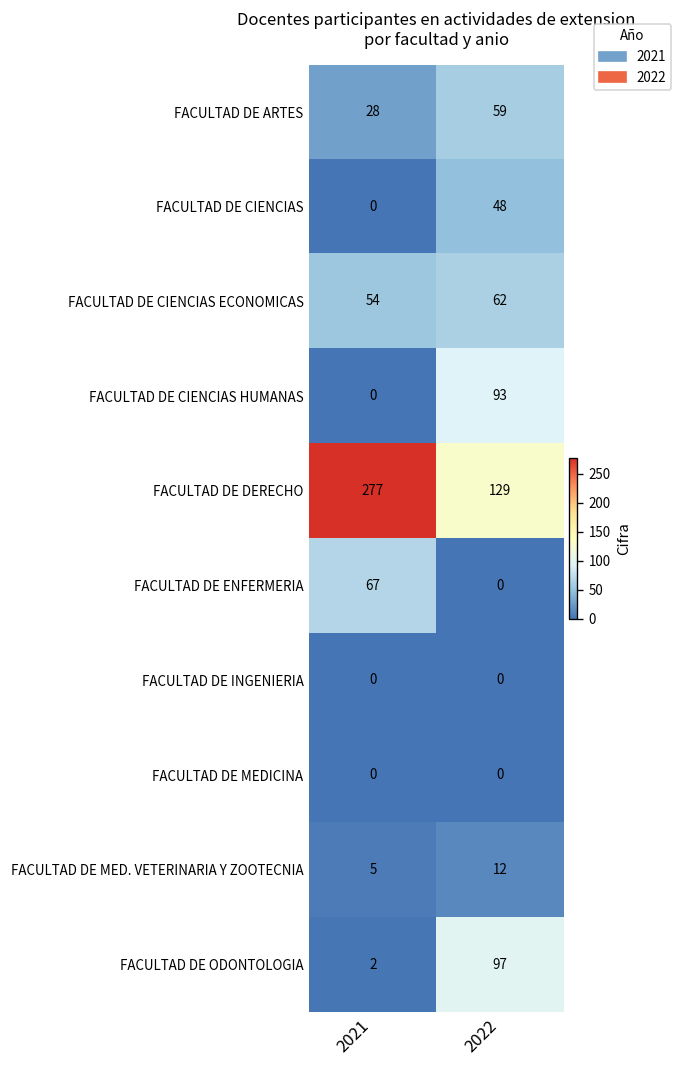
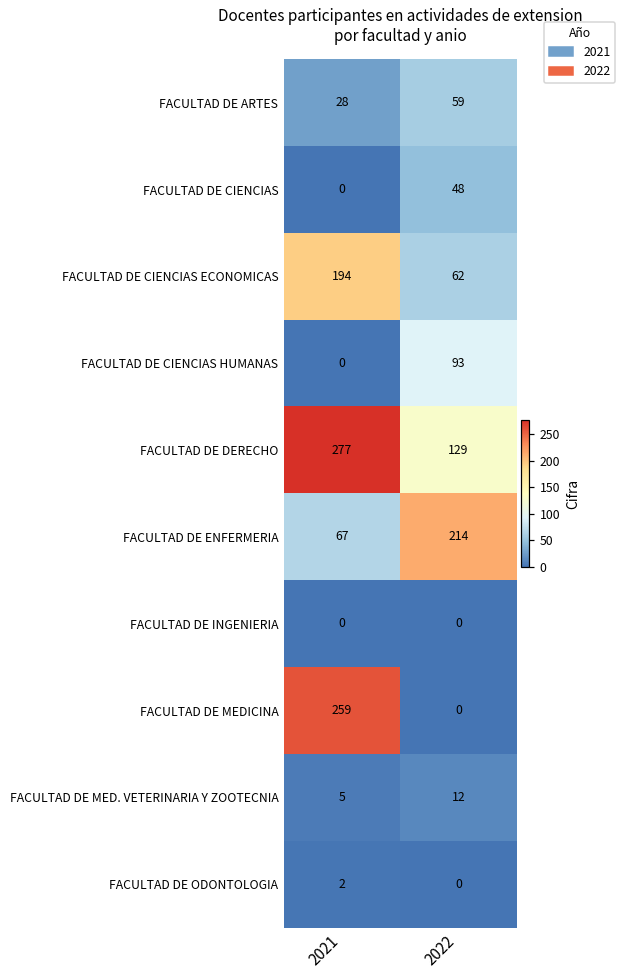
  {
    "FACULTAD DE ARTES": {
      "2021": 28,
      "2022": 59
    },
    "FACULTAD DE CIENCIAS": {
      "2021": 0,
      "2022": 48
    },
    "FACULTAD DE CIENCIAS ECONOMICAS": {
-     "2021": 54,
+     "2021": 194,
      "2022": 62
    },
    "FACULTAD DE CIENCIAS HUMANAS": {
      "2021": 0,
      "2022": 93
    },
    "FACULTAD DE DERECHO": {
      "2021": 277,
      "2022": 129
    },
    "FACULTAD DE ENFERMERIA": {
      "2021": 67,
-     "2022": 0
+     "2022": 214
    },
    "FACULTAD DE INGENIERIA": {
      "2021": 0,
      "2022": 0
    },
    "FACULTAD DE MEDICINA": {
-     "2021": 0,
+     "2021": 259,
      "2022": 0
    },
    "FACULTAD DE MED. VETERINARIA Y ZOOTECNIA": {
      "2021": 5,
      "2022": 12
    },
    "FACULTAD DE ODONTOLOGIA": {
      "2021": 2,
-     "2022": 97
+     "2022": 0
    }
  }
